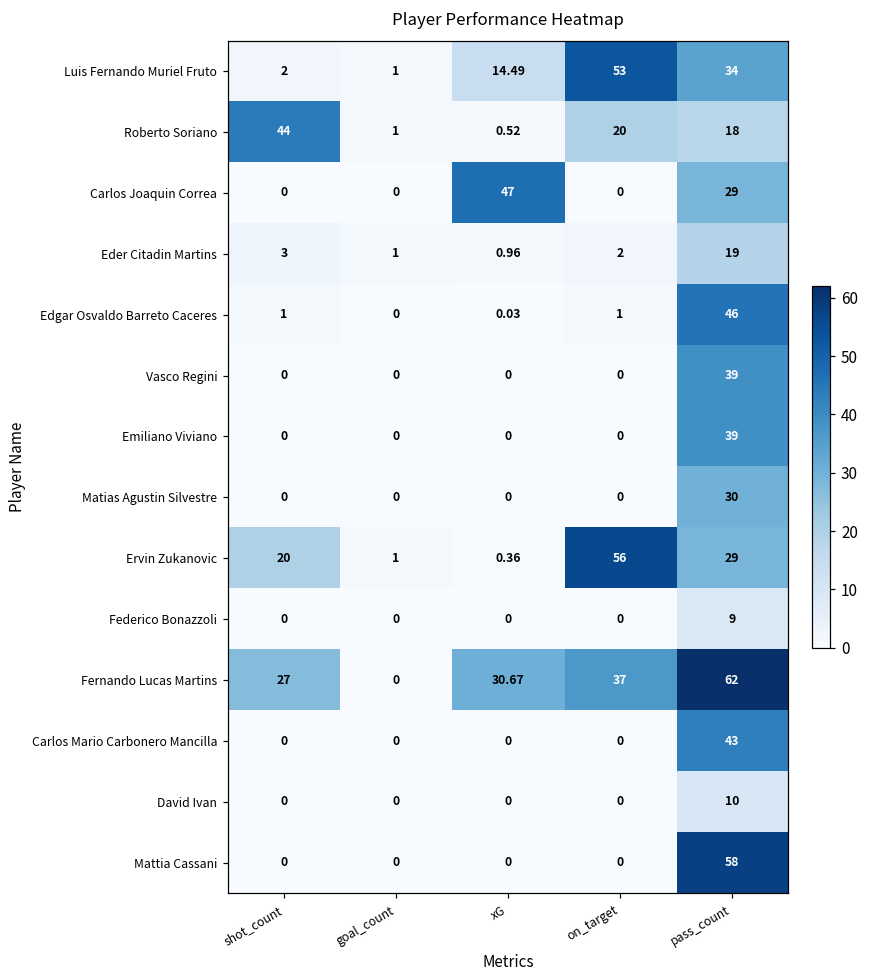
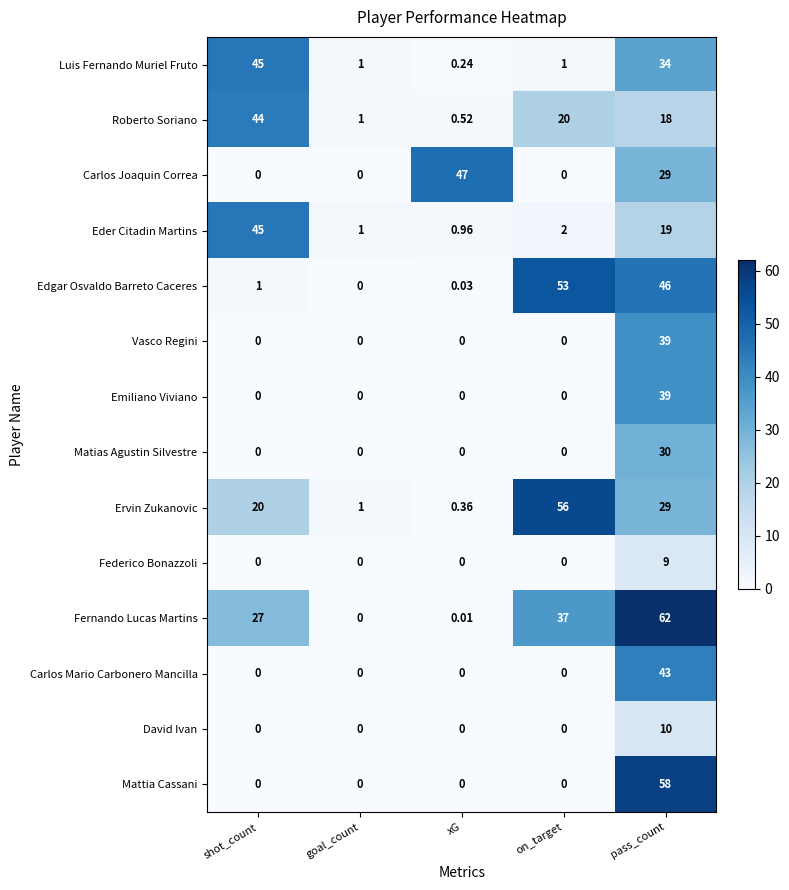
  {
    "Luis Fernando Muriel Fruto": {
-     "shot_count": 2,
+     "shot_count": 45,
      "goal_count": 1,
-     "xG": 14.49,
-     "on_target": 53,
+     "xG": 0.24,
+     "on_target": 1,
      "pass_count": 34
    },
    "Roberto Soriano": {
      "shot_count": 44,
      "goal_count": 1,
      "xG": 0.52,
      "on_target": 20,
      "pass_count": 18
    },
    "Carlos Joaquin Correa": {
      "shot_count": 0,
      "goal_count": 0,
      "xG": 47,
      "on_target": 0,
      "pass_count": 29
    },
    "Eder Citadin Martins": {
-     "shot_count": 3,
+     "shot_count": 45,
      "goal_count": 1,
      "xG": 0.96,
      "on_target": 2,
      "pass_count": 19
    },
    "Edgar Osvaldo Barreto Caceres": {
      "shot_count": 1,
      "goal_count": 0,
      "xG": 0.03,
-     "on_target": 1,
+     "on_target": 53,
      "pass_count": 46
    },
    "Vasco Regini": {
      "shot_count": 0,
      "goal_count": 0,
      "xG": 0,
      "on_target": 0,
      "pass_count": 39
    },
    "Emiliano Viviano": {
      "shot_count": 0,
      "goal_count": 0,
      "xG": 0,
      "on_target": 0,
      "pass_count": 39
    },
    "Matias Agustin Silvestre": {
      "shot_count": 0,
      "goal_count": 0,
      "xG": 0,
      "on_target": 0,
      "pass_count": 30
    },
    "Ervin Zukanovic": {
      "shot_count": 20,
      "goal_count": 1,
      "xG": 0.36,
      "on_target": 56,
      "pass_count": 29
    },
    "Federico Bonazzoli": {
      "shot_count": 0,
      "goal_count": 0,
      "xG": 0,
      "on_target": 0,
      "pass_count": 9
    },
    "Fernando Lucas Martins": {
      "shot_count": 27,
      "goal_count": 0,
-     "xG": 30.67,
+     "xG": 0.01,
      "on_target": 37,
      "pass_count": 62
    },
    "Carlos Mario Carbonero Mancilla": {
      "shot_count": 0,
      "goal_count": 0,
      "xG": 0,
      "on_target": 0,
      "pass_count": 43
    },
    "David Ivan": {
      "shot_count": 0,
      "goal_count": 0,
      "xG": 0,
      "on_target": 0,
      "pass_count": 10
    },
    "Mattia Cassani": {
      "shot_count": 0,
      "goal_count": 0,
      "xG": 0,
      "on_target": 0,
      "pass_count": 58
    }
  }
